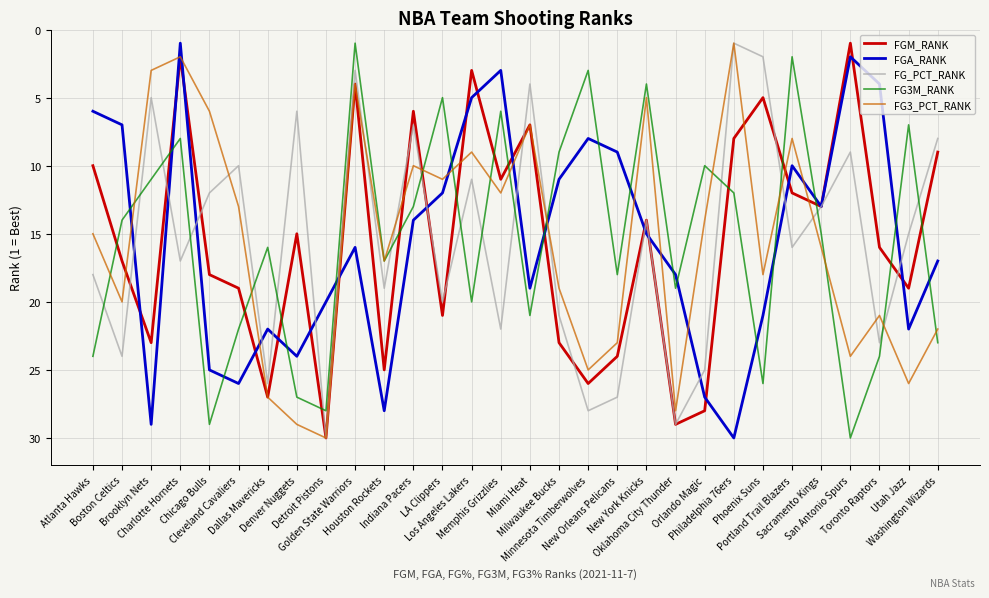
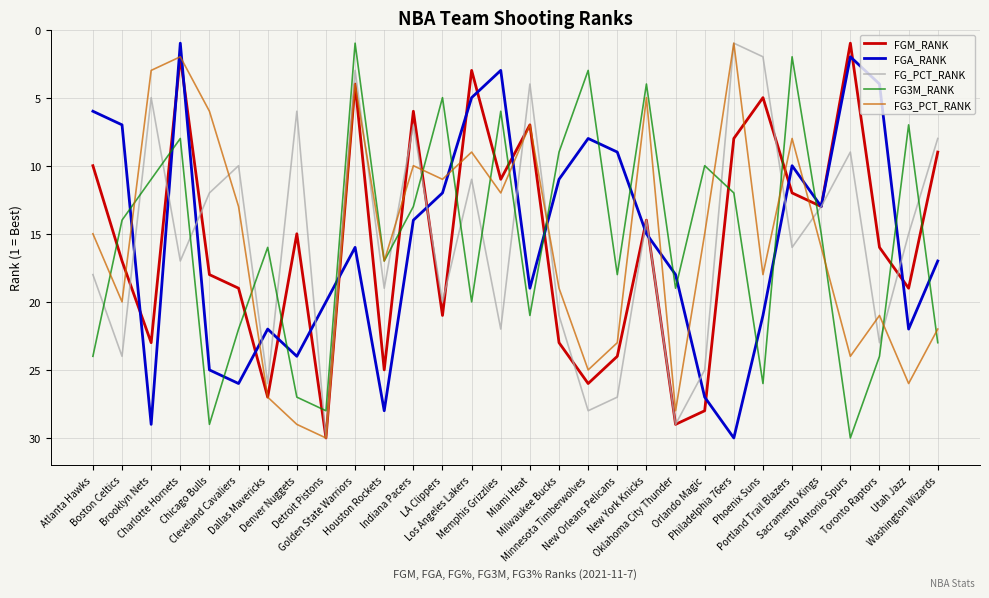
  {
    "FGM_RANK": {
      "Atlanta Hawks": 10,
      "Boston Celtics": 17,
      "Brooklyn Nets": 23,
      "Chicago Bulls": 18,
      "Cleveland Cavaliers": 19,
      "Denver Nuggets": 15,
      "Houston Rockets": 25,
      "Indiana Pacers": 6,
      "LA Clippers": 21,
      "Los Angeles Lakers": 3,
      "Memphis Grizzlies": 11,
      "Milwaukee Bucks": 23,
      "Minnesota Timberwolves": 26,
      "New Orleans Pelicans": 24,
      "Orlando Magic": 28,
      "Philadelphia 76ers": 8,
      "Phoenix Suns": 5,
      "Portland Trail Blazers": 12,
      "San Antonio Spurs": 1,
      "Toronto Raptors": 16,
      "Utah Jazz": 19,
      "Washington Wizards": 9
    },
    "FGA_RANK": {
      "Atlanta Hawks": 6,
      "Boston Celtics": 7,
      "Brooklyn Nets": 29,
      "Charlotte Hornets": 1,
      "Chicago Bulls": 25,
      "Cleveland Cavaliers": 26,
      "Dallas Mavericks": 22,
      "Denver Nuggets": 24,
      "Detroit Pistons": 20,
      "Golden State Warriors": 16,
      "Houston Rockets": 28,
      "Indiana Pacers": 14,
      "LA Clippers": 12,
      "Los Angeles Lakers": 5,
      "Memphis Grizzlies": 3,
      "Miami Heat": 19,
      "Milwaukee Bucks": 11,
      "Minnesota Timberwolves": 8,
      "New Orleans Pelicans": 9,
      "New York Knicks": 15,
      "Oklahoma City Thunder": 18,
      "Orlando Magic": 27,
      "Philadelphia 76ers": 30,
      "Phoenix Suns": 21,
      "Portland Trail Blazers": 10,
      "San Antonio Spurs": 2,
      "Utah Jazz": 22,
      "Washington Wizards": 17
    },
    "FG_PCT_RANK": {
      "Atlanta Hawks": 18,
      "Boston Celtics": 24,
      "Brooklyn Nets": 5,
      "Charlotte Hornets": 17,
      "Chicago Bulls": 12,
      "Cleveland Cavaliers": 10,
      "Dallas Mavericks": 26,
      "Denver Nuggets": 6,
      "Golden State Warriors": 3,
      "Houston Rockets": 19,
      "Indiana Pacers": 7,
      "LA Clippers": 20,
      "Los Angeles Lakers": 11,
      "Memphis Grizzlies": 22,
      "Miami Heat": 4,
      "Milwaukee Bucks": 21,
      "Minnesota Timberwolves": 28,
      "New Orleans Pelicans": 27,
      "Orlando Magic": 25,
      "Phoenix Suns": 2,
      "Portland Trail Blazers": 16,
      "San Antonio Spurs": 9,
      "Toronto Raptors": 23,
      "Utah Jazz": 15,
      "Washington Wizards": 8
    },
    "FG3M_RANK": {
      "Atlanta Hawks": 24,
      "Boston Celtics": 14,
      "Brooklyn Nets": 11,
      "Charlotte Hornets": 8,
      "Chicago Bulls": 29,
      "Cleveland Cavaliers": 22,
      "Dallas Mavericks": 16,
      "Denver Nuggets": 27,
      "Detroit Pistons": 28,
      "Golden State Warriors": 1,
      "Indiana Pacers": 13,
      "LA Clippers": 5,
      "Los Angeles Lakers": 20,
      "Memphis Grizzlies": 6,
      "Miami Heat": 21,
      "Milwaukee Bucks": 9,
      "Minnesota Timberwolves": 3,
      "New Orleans Pelicans": 18,
      "New York Knicks": 4,
      "Oklahoma City Thunder": 19,
      "Orlando Magic": 10,
      "Philadelphia 76ers": 12,
      "Phoenix Suns": 26,
      "Portland Trail Blazers": 2,
      "Sacramento Kings": 15,
      "San Antonio Spurs": 30,
      "Toronto Raptors": 24,
      "Utah Jazz": 7,
      "Washington Wizards": 23
    },
    "FG3_PCT_RANK": {
      "Atlanta Hawks": 15,
      "Boston Celtics": 20,
      "Brooklyn Nets": 3,
      "Chicago Bulls": 6,
      "Cleveland Cavaliers": 13,
      "Denver Nuggets": 29,
      "Indiana Pacers": 10,
      "LA Clippers": 11,
      "Los Angeles Lakers": 9,
      "Memphis Grizzlies": 12,
      "Milwaukee Bucks": 19,
      "Minnesota Timberwolves": 25,
      "New Orleans Pelicans": 23,
      "New York Knicks": 5,
      "Oklahoma City Thunder": 28,
-     "Orlando Magic": 14,
+     "Orlando Magic": 15,
      "Phoenix Suns": 18,
      "Portland Trail Blazers": 8,
      "Sacramento Kings": 16,
      "San Antonio Spurs": 24,
      "Toronto Raptors": 21,
      "Utah Jazz": 26,
      "Washington Wizards": 22
    }
  }
